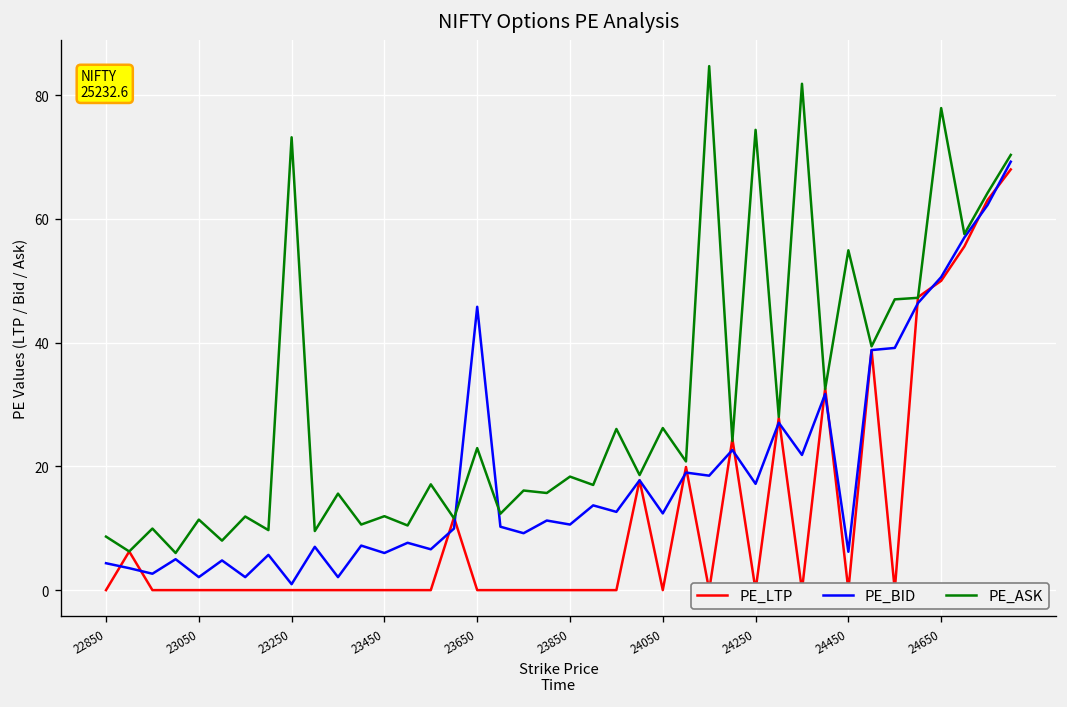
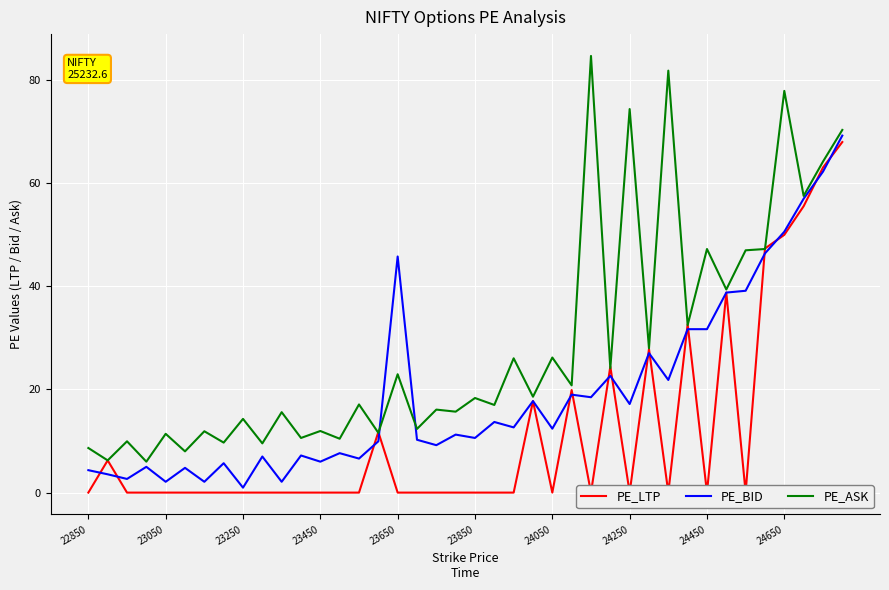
  {
    "PE_LTP": {
      "22850": 0,
      "23050": 0,
      "23250": 0,
      "23450": 0,
      "23650": 0,
      "23850": 0,
      "24050": 0,
      "24650": 50
    },
    "PE_BID": {
      "22850": 4,
      "23050": 2,
      "23250": 1,
      "23450": 6,
      "23650": 46,
      "23850": 11,
      "24050": 12,
      "24250": 17,
-     "24450": 6,
+     "24450": 32,
      "24650": 51
    },
    "PE_ASK": {
      "22850": 9,
      "23050": 11,
-     "23250": 73,
+     "23250": 14,
      "23450": 12,
      "23650": 23,
      "23850": 18,
      "24050": 26,
      "24250": 74,
-     "24450": 55,
+     "24450": 47,
      "24650": 78
    }
  }
